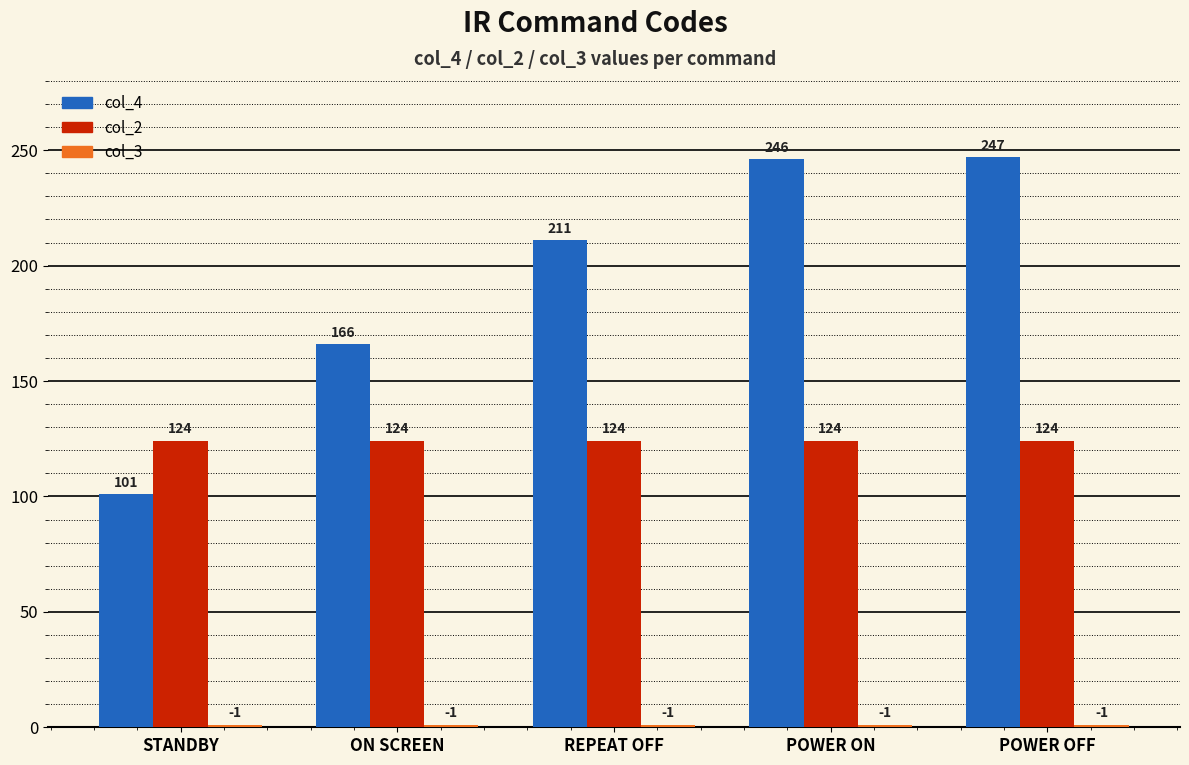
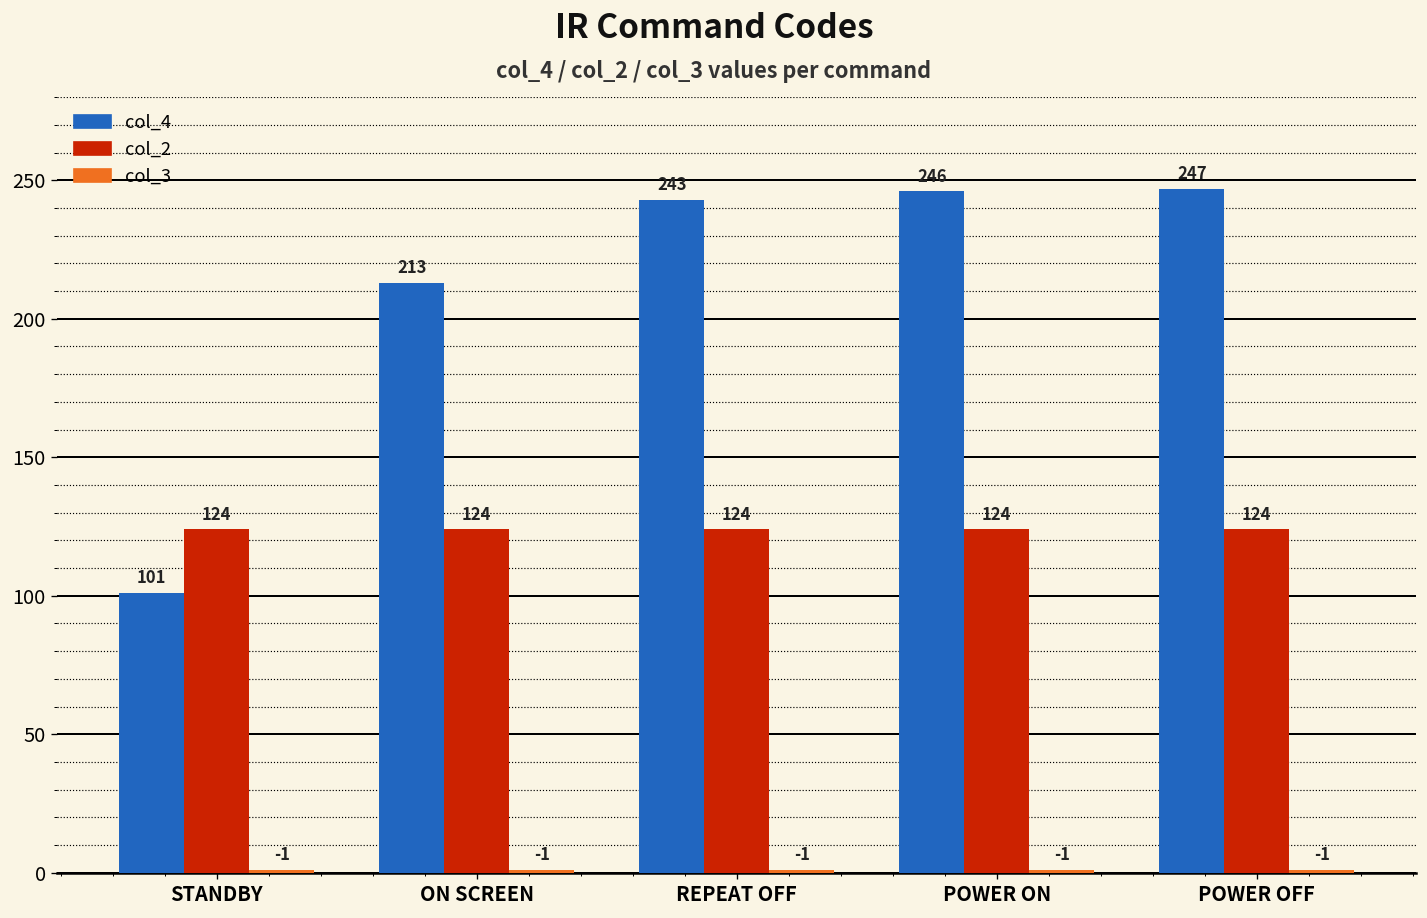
  {
    "col_4": {
      "STANDBY": 101,
-     "ON SCREEN": 166,
-     "REPEAT OFF": 211,
+     "ON SCREEN": 213,
+     "REPEAT OFF": 243,
      "POWER ON": 246,
      "POWER OFF": 247
    },
    "col_2": {
      "STANDBY": 124,
      "ON SCREEN": 124,
      "REPEAT OFF": 124,
      "POWER ON": 124,
      "POWER OFF": 124
    }
  }
